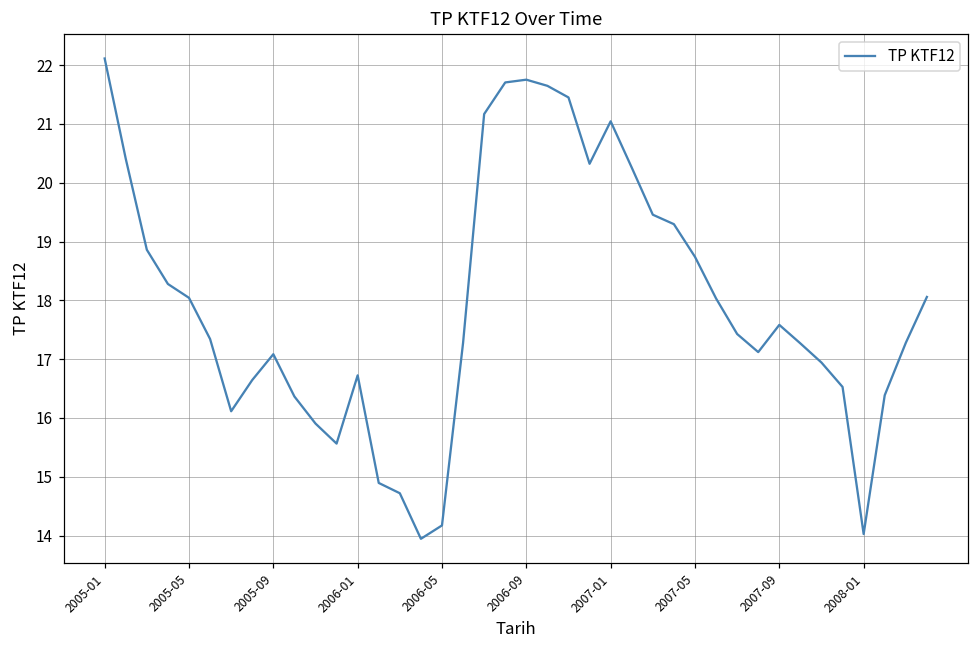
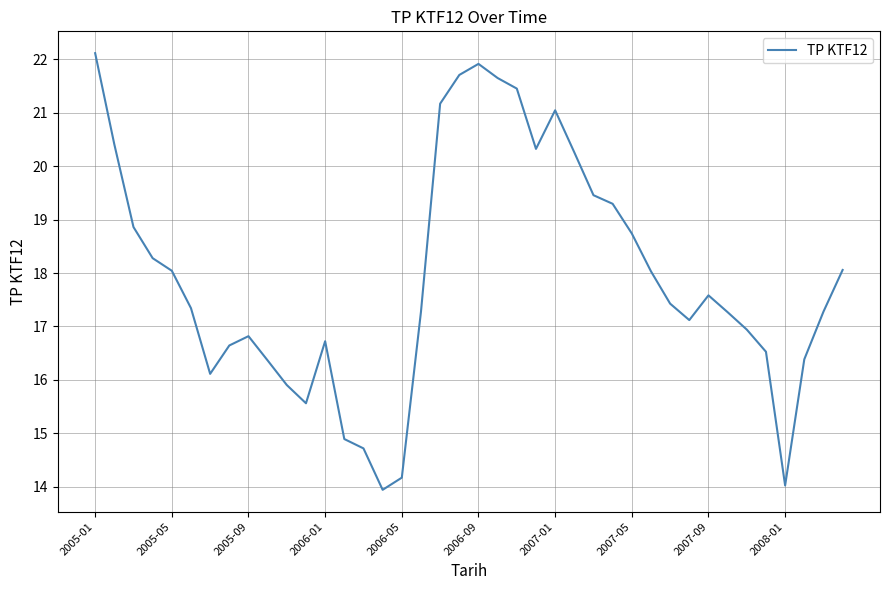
  {
    "2005-01": 22.1,
    "2005-05": 18.0,
-   "2005-09": 17.1,
+   "2005-09": 16.8,
    "2006-01": 16.7,
    "2006-05": 14.2,
-   "2006-09": 21.8,
+   "2006-09": 21.9,
    "2007-01": 21.0,
    "2007-05": 18.7,
    "2007-09": 17.6,
    "2008-01": 14.0
  }
